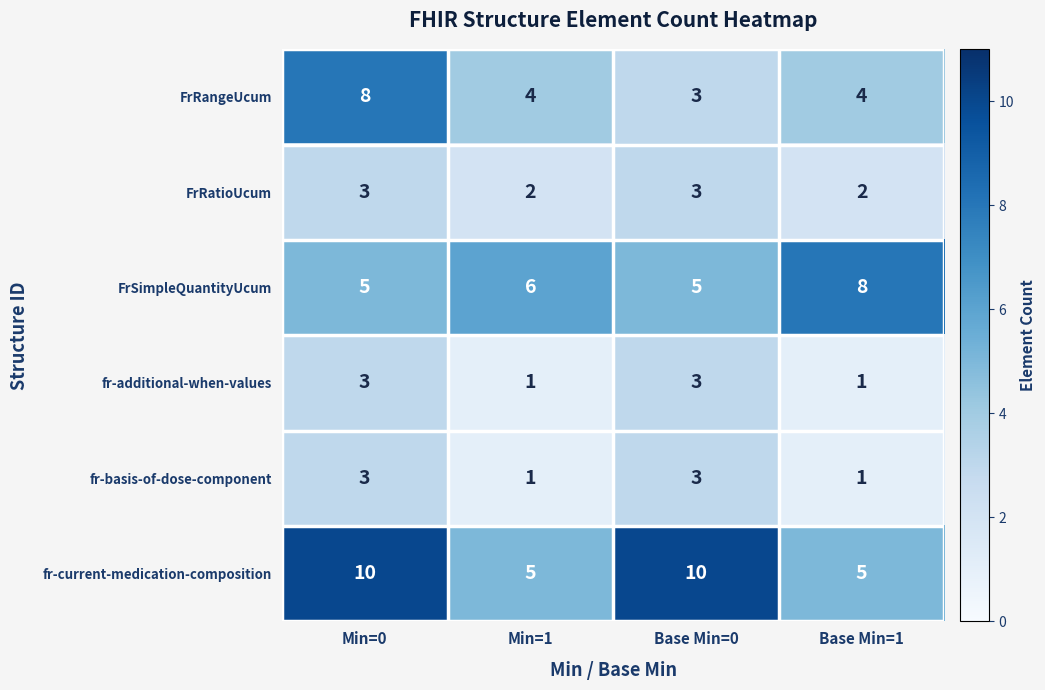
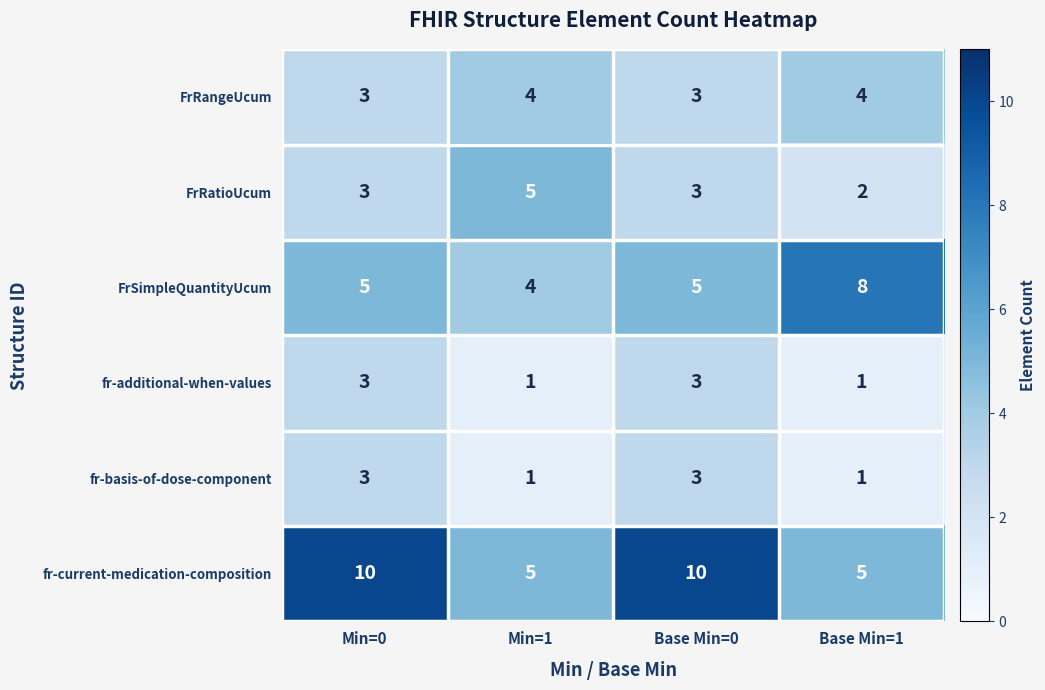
  {
    "FrRangeUcum": {
-     "Min=0": 8,
+     "Min=0": 3,
      "Min=1": 4,
      "Base Min=0": 3,
      "Base Min=1": 4
    },
    "FrRatioUcum": {
      "Min=0": 3,
-     "Min=1": 2,
+     "Min=1": 5,
      "Base Min=0": 3,
      "Base Min=1": 2
    },
    "FrSimpleQuantityUcum": {
      "Min=0": 5,
-     "Min=1": 6,
+     "Min=1": 4,
      "Base Min=0": 5,
      "Base Min=1": 8
    },
    "fr-additional-when-values": {
      "Min=0": 3,
      "Min=1": 1,
      "Base Min=0": 3,
      "Base Min=1": 1
    },
    "fr-basis-of-dose-component": {
      "Min=0": 3,
      "Min=1": 1,
      "Base Min=0": 3,
      "Base Min=1": 1
    },
    "fr-current-medication-composition": {
      "Min=0": 10,
      "Min=1": 5,
      "Base Min=0": 10,
      "Base Min=1": 5
    }
  }
